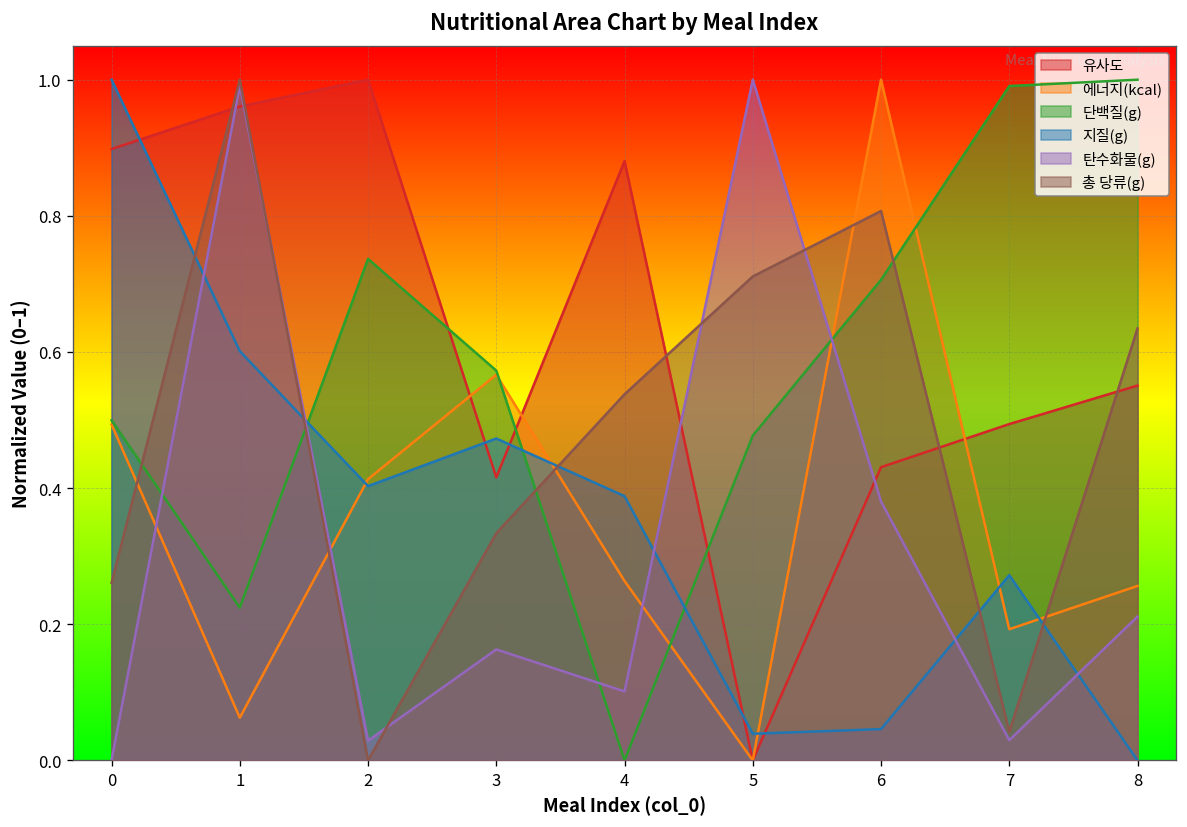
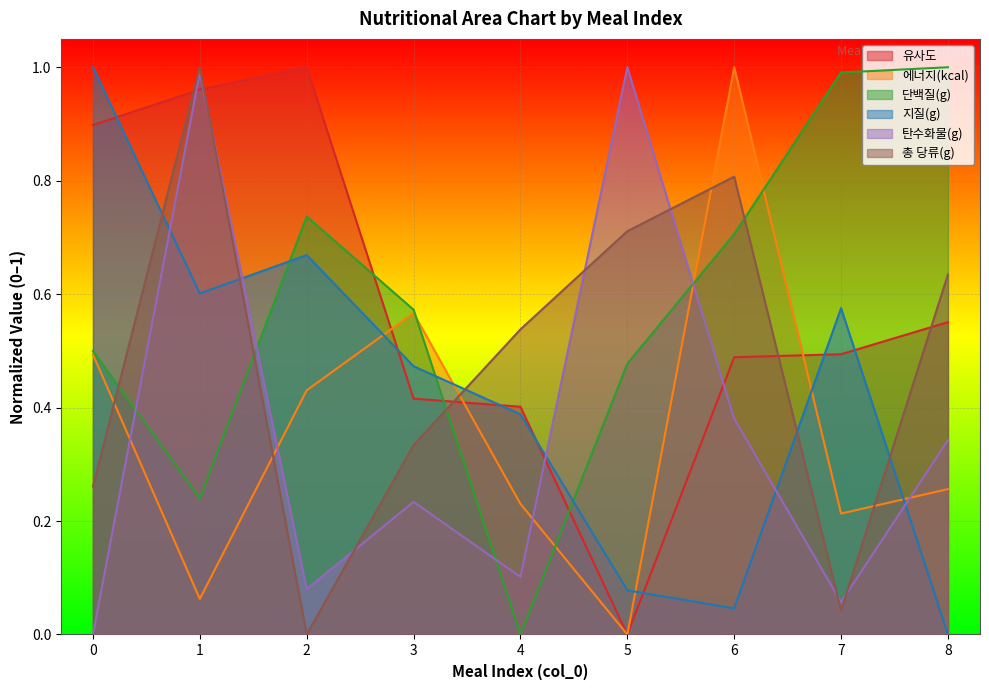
  {
    "유사도": {
      "0": 0.90,
      "1": 0.96,
      "2": 1.00,
      "3": 0.42,
-     "4": 0.88,
-     "6": 0.43,
+     "4": 0.40,
+     "6": 0.49,
      "7": 0.49,
      "8": 0.55
    },
    "에너지(kcal)": {
      "0": 0.49,
      "1": 0.06,
-     "2": 0.41,
+     "2": 0.43,
      "3": 0.57,
-     "4": 0.26,
+     "4": 0.23,
      "6": 1.00,
-     "7": 0.19,
+     "7": 0.21,
      "8": 0.26
    },
    "단백질(g)": {
      "0": 0.50,
-     "1": 0.22,
+     "1": 0.24,
      "2": 0.74,
      "3": 0.57,
      "4": 0.00,
      "5": 0.48,
      "6": 0.71,
      "7": 0.99
    },
    "지질(g)": {
      "0": 1.00,
      "1": 0.60,
-     "2": 0.40,
+     "2": 0.67,
      "3": 0.47,
      "4": 0.39,
-     "5": 0.04,
+     "5": 0.08,
      "6": 0.05,
-     "7": 0.27,
+     "7": 0.58,
      "8": 0.00
    },
    "탄수화물(g)": {
      "0": 0.00,
      "1": 0.99,
-     "2": 0.03,
-     "3": 0.16,
+     "2": 0.08,
+     "3": 0.23,
      "4": 0.10,
      "5": 1.00,
      "6": 0.38,
-     "7": 0.03,
-     "8": 0.21
+     "7": 0.06,
+     "8": 0.34
    },
    "총 당류(g)": {
      "0": 0.26,
      "1": 1.00,
      "2": 0.00,
      "3": 0.33,
      "4": 0.54,
      "5": 0.71,
      "6": 0.81,
      "7": 0.04,
      "8": 0.63
    }
  }
